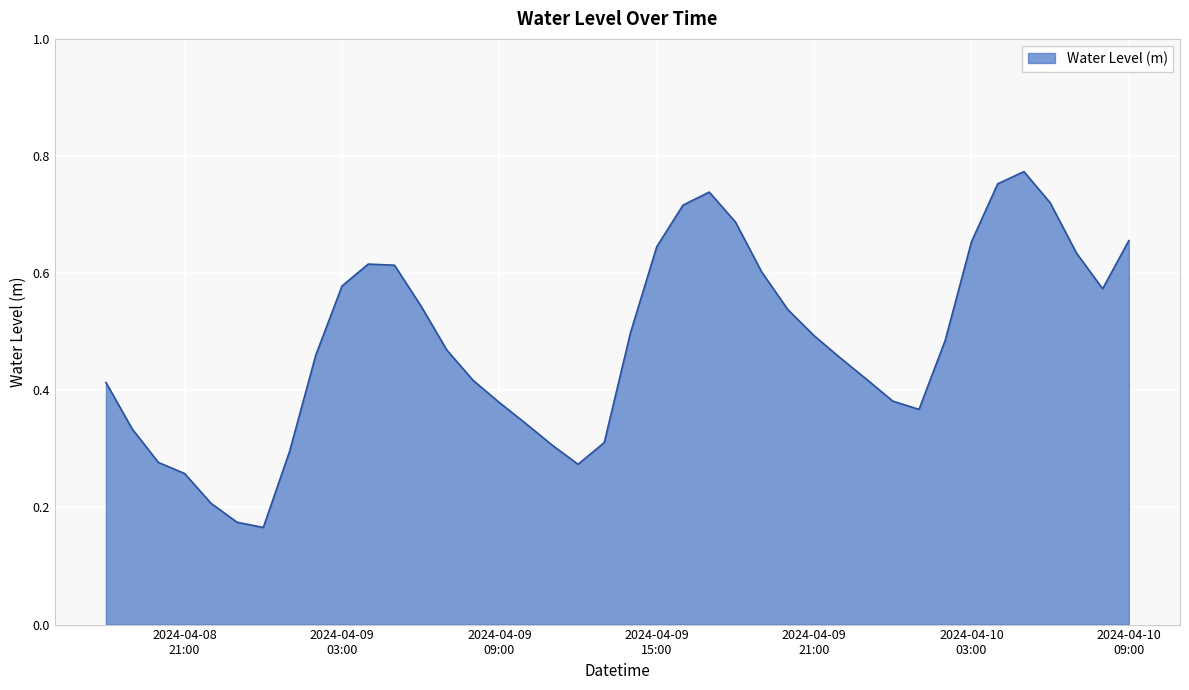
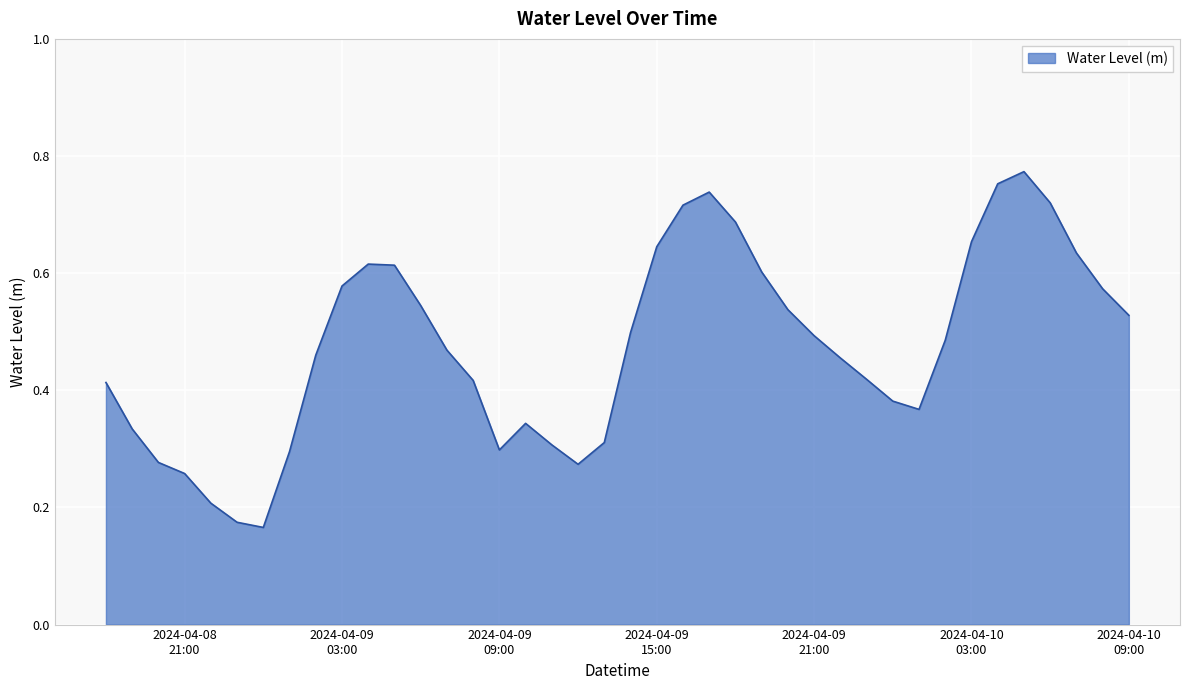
  {
    "2024-04-08 21:00": 0.26,
    "2024-04-09 03:00": 0.58,
-   "2024-04-09 09:00": 0.38,
+   "2024-04-09 09:00": 0.30,
    "2024-04-09 15:00": 0.65,
    "2024-04-09 21:00": 0.49,
    "2024-04-10 03:00": 0.65,
-   "2024-04-10 09:00": 0.66
+   "2024-04-10 09:00": 0.53
  }
